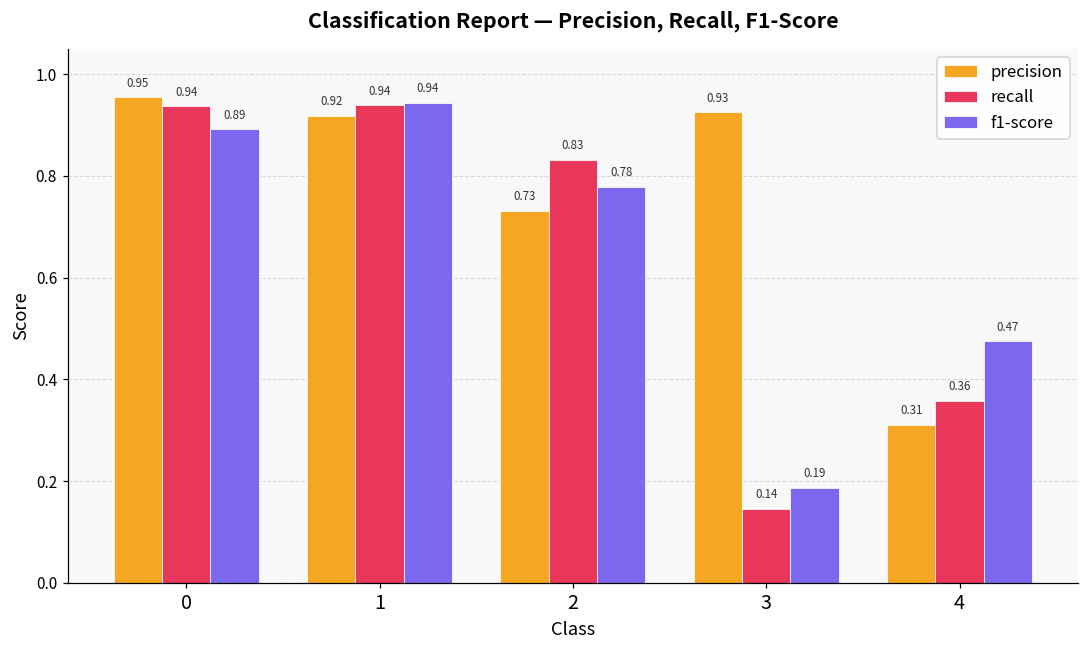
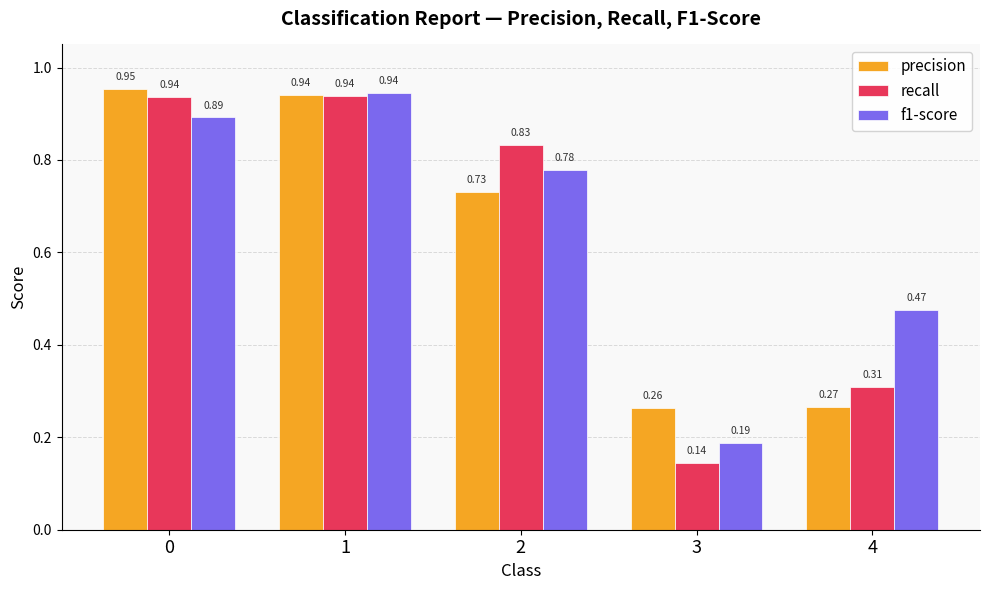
  {
    "precision": {
      "0": 0.95,
-     "1": 0.92,
+     "1": 0.94,
      "2": 0.73,
-     "3": 0.93,
-     "4": 0.31
+     "3": 0.26,
+     "4": 0.27
    },
    "recall": {
      "0": 0.94,
      "1": 0.94,
      "2": 0.83,
      "3": 0.14,
-     "4": 0.36
+     "4": 0.31
    },
    "f1-score": {
      "0": 0.89,
      "1": 0.94,
      "2": 0.78,
      "3": 0.19,
      "4": 0.47
    }
  }
